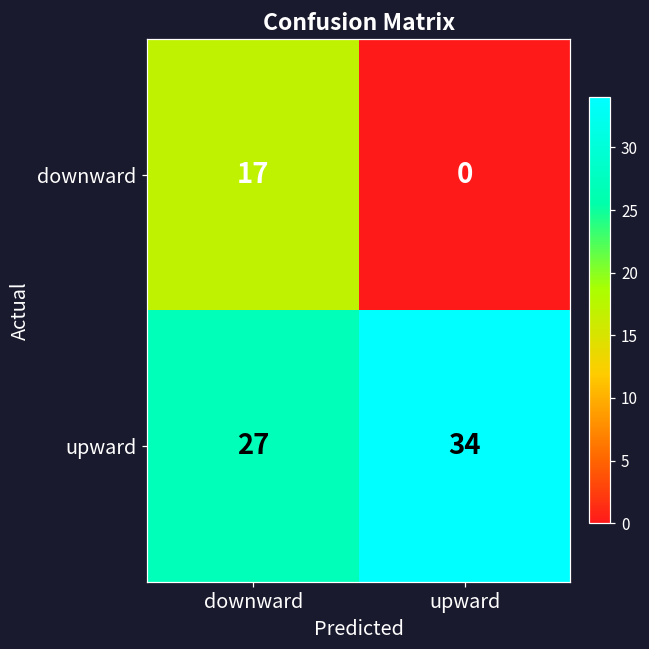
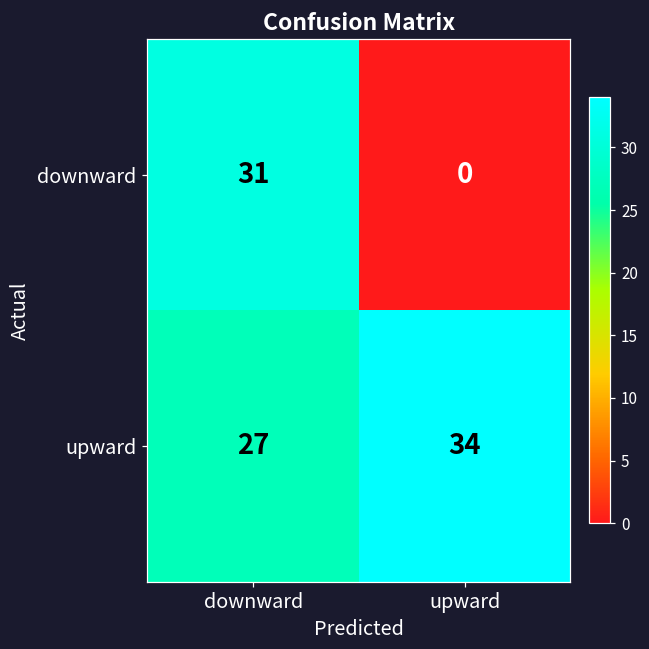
  {
    "downward": {
-     "downward": 17,
+     "downward": 31,
      "upward": 0
    },
    "upward": {
      "downward": 27,
      "upward": 34
    }
  }
